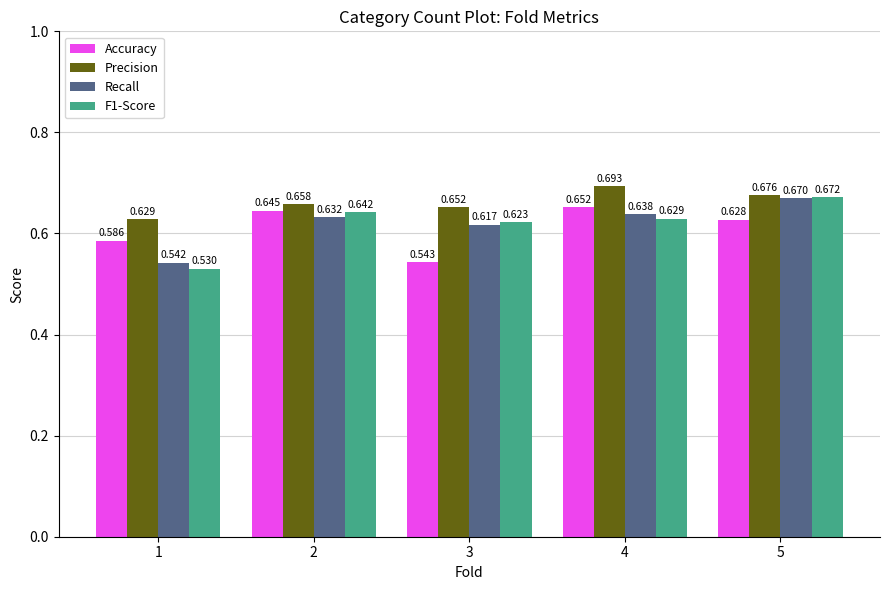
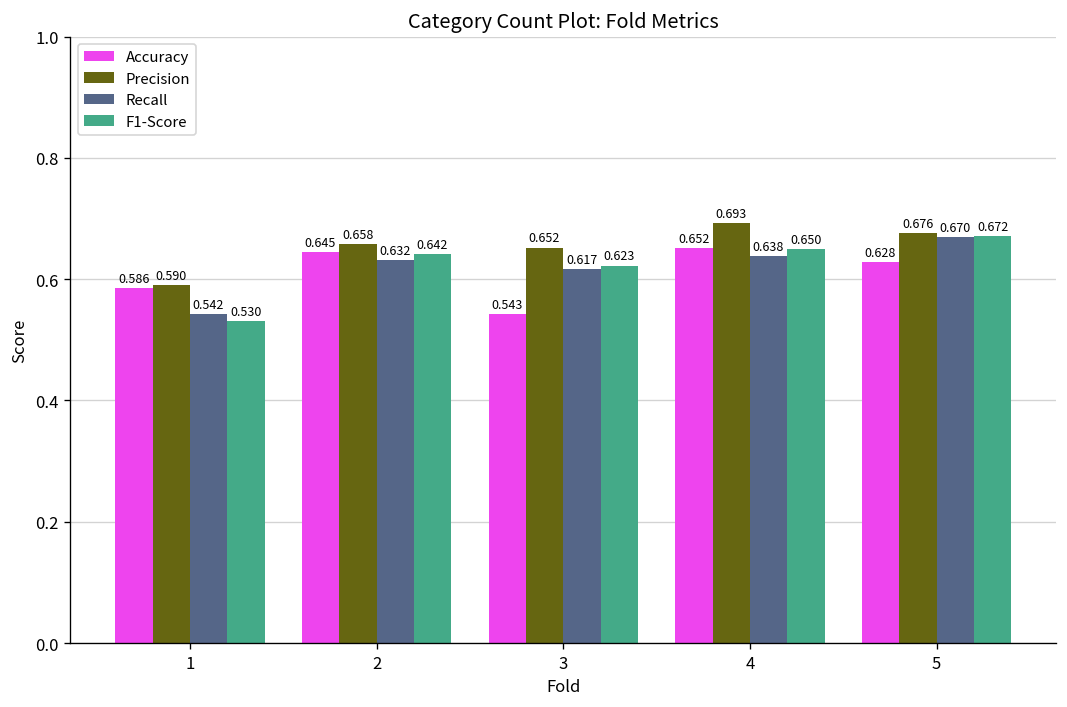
  {
    "Accuracy": {
      "1": 0.586,
      "2": 0.645,
      "3": 0.543,
      "4": 0.652,
      "5": 0.628
    },
    "Precision": {
-     "1": 0.629,
+     "1": 0.590,
      "2": 0.658,
      "3": 0.652,
      "4": 0.693,
      "5": 0.676
    },
    "Recall": {
      "1": 0.542,
      "2": 0.632,
      "3": 0.617,
      "4": 0.638,
      "5": 0.670
    },
    "F1-Score": {
      "1": 0.530,
      "2": 0.642,
      "3": 0.623,
-     "4": 0.629,
+     "4": 0.650,
      "5": 0.672
    }
  }
